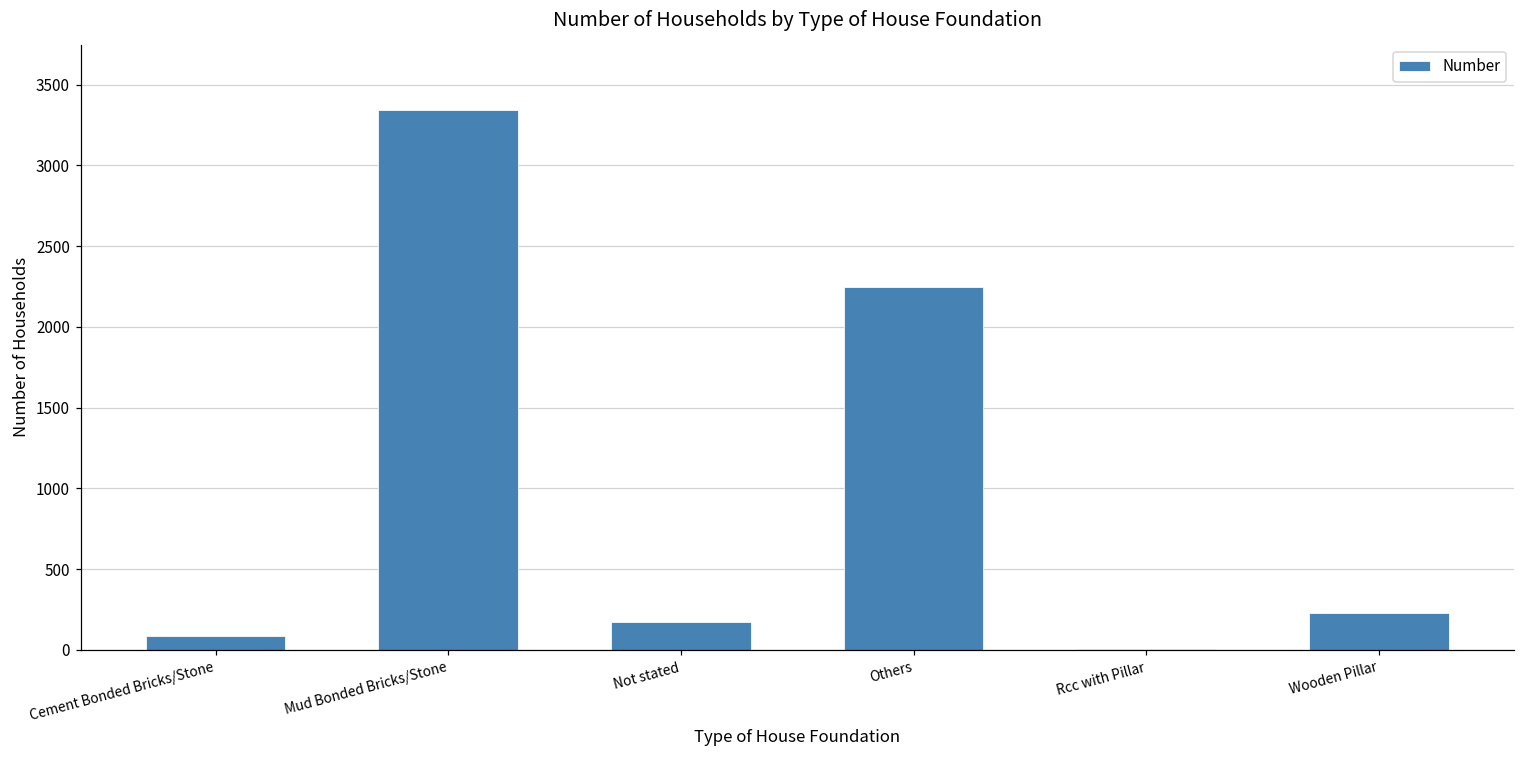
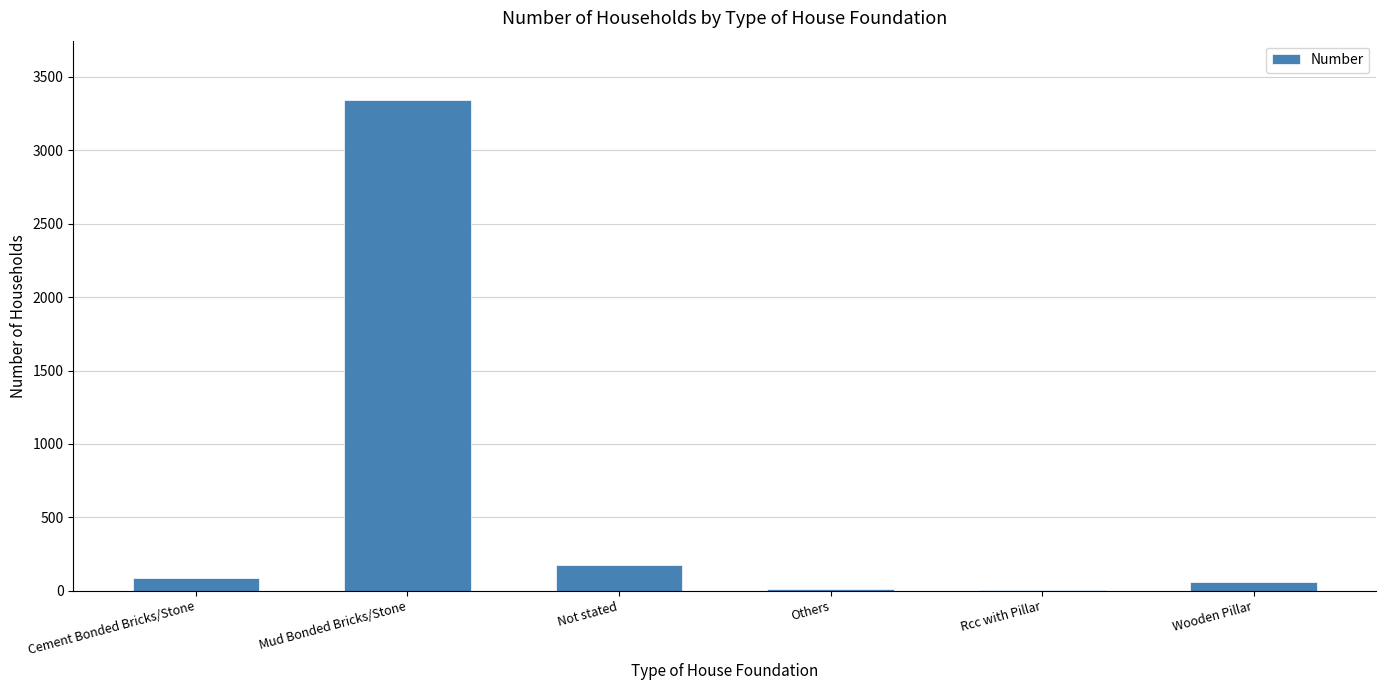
  {
    "Cement Bonded Bricks/Stone": 90,
    "Mud Bonded Bricks/Stone": 3350,
    "Not stated": 170,
-   "Others": 2250,
-   "Wooden Pillar": 230
+   "Others": 20,
+   "Wooden Pillar": 60
  }
